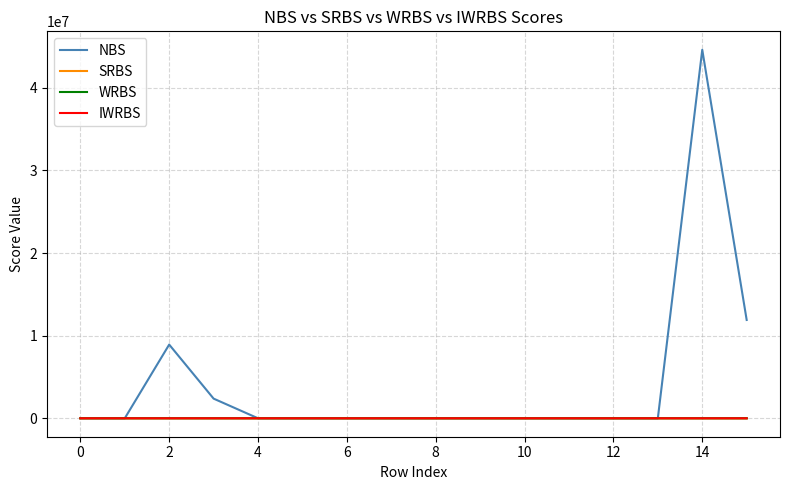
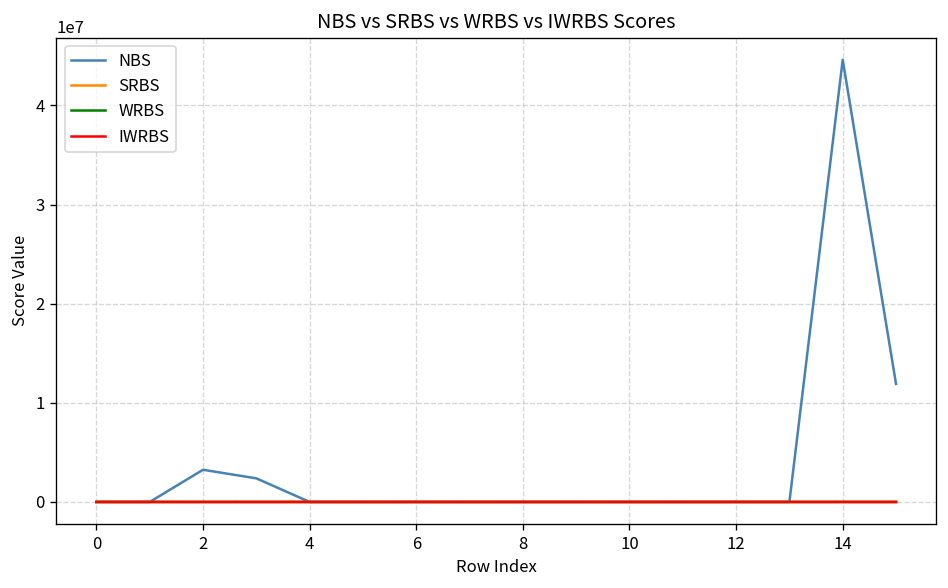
  {
    "NBS": {
-     "2": 9000000,
+     "2": 3000000,
      "14": 45000000
    },
    "IWRBS": {
      "2": 0,
      "14": 0
    }
  }
